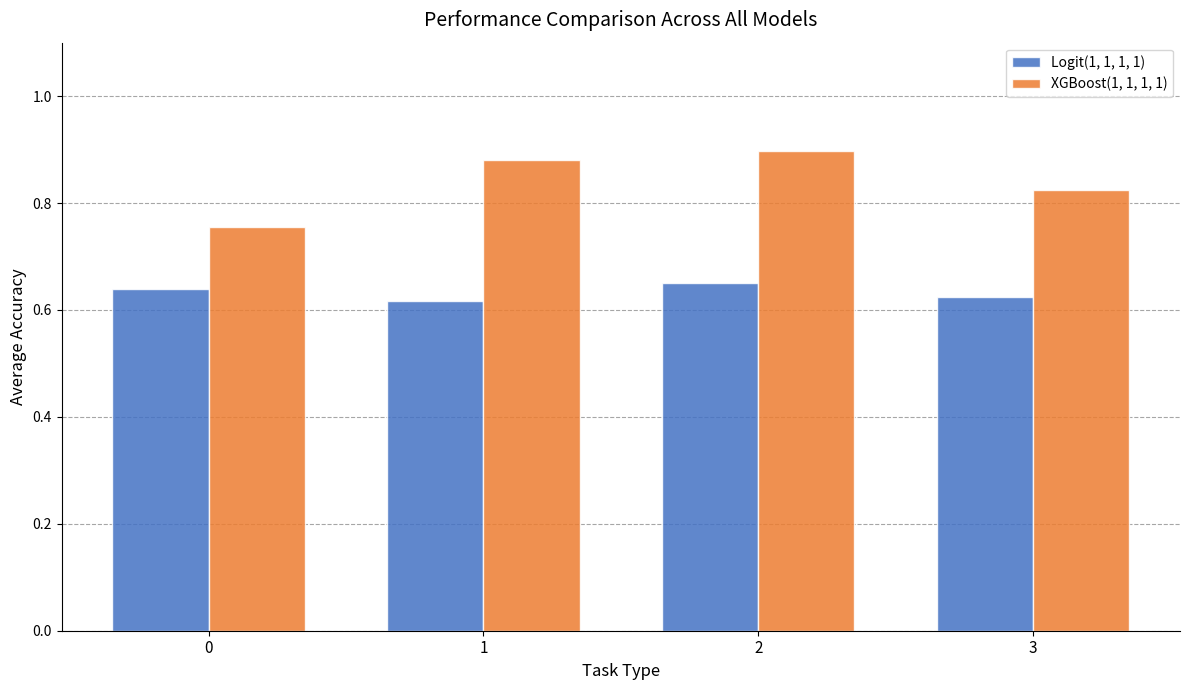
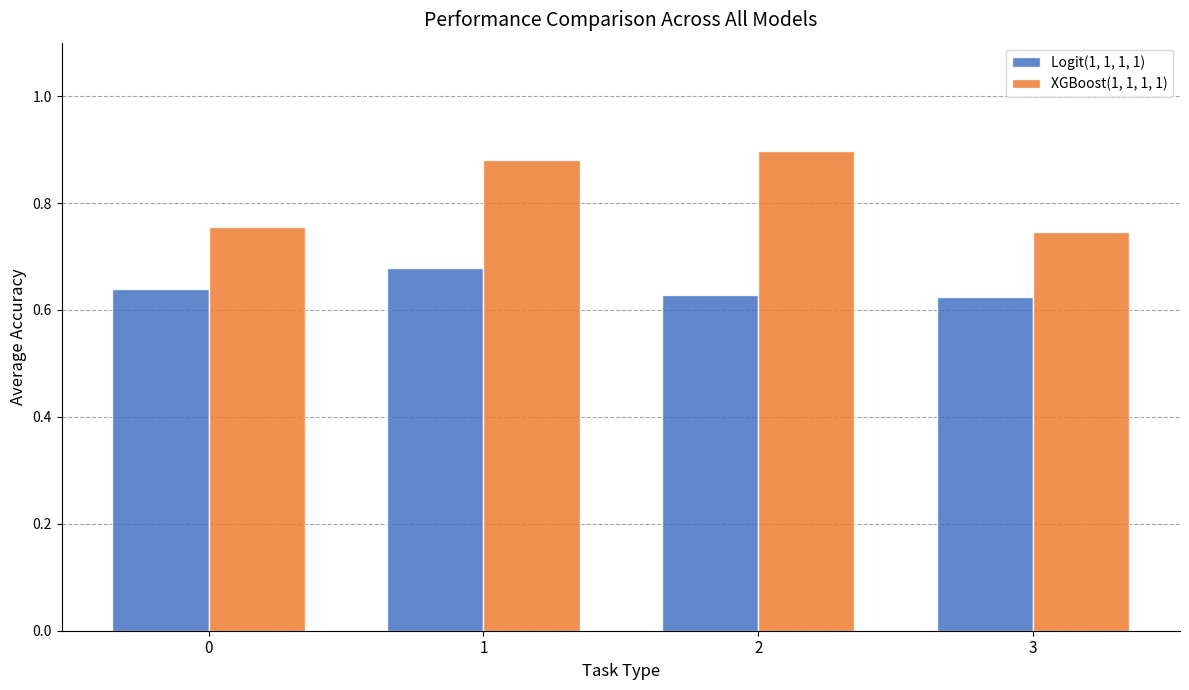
  {
    "Logit(1, 1, 1, 1)": {
      "0": 0.64,
-     "1": 0.62,
-     "2": 0.65,
+     "1": 0.68,
+     "2": 0.63,
      "3": 0.62
    },
    "XGBoost(1, 1, 1, 1)": {
      "0": 0.75,
      "1": 0.88,
      "2": 0.90,
-     "3": 0.82
+     "3": 0.75
    }
  }
